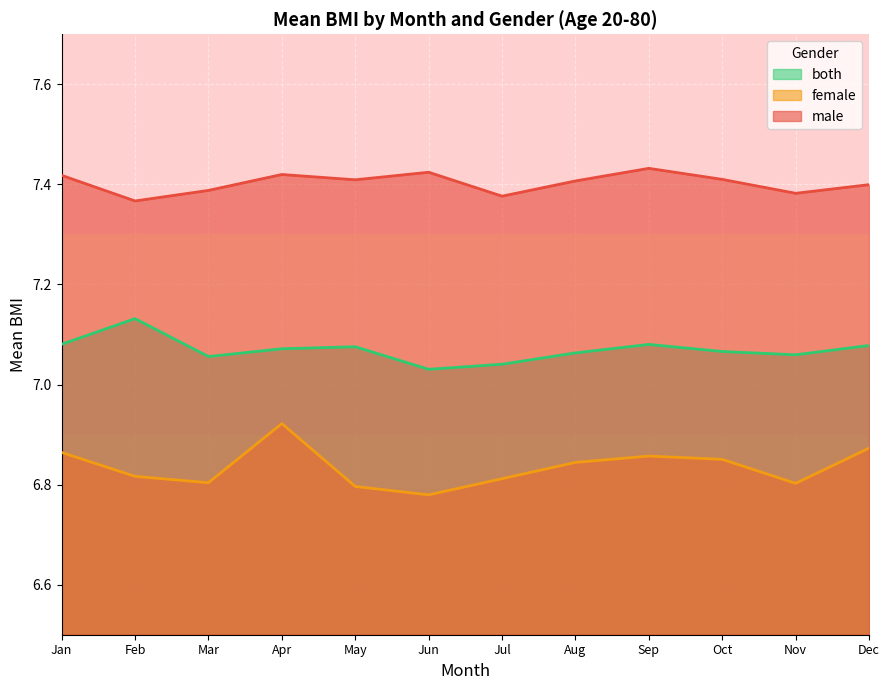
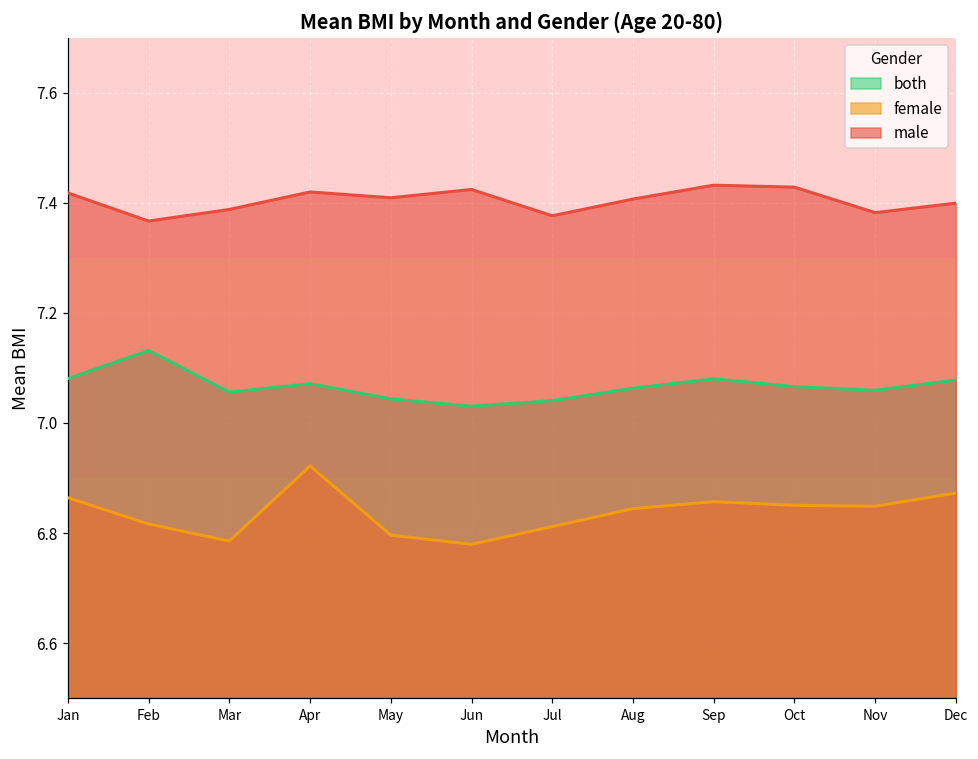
  {
    "both": {
      "Jan": 7.08,
      "Feb": 7.13,
      "Mar": 7.06,
      "Apr": 7.07,
-     "May": 7.08,
+     "May": 7.04,
      "Jun": 7.03,
      "Jul": 7.04,
      "Aug": 7.06,
      "Sep": 7.08,
      "Oct": 7.07,
      "Nov": 7.06,
      "Dec": 7.08
    },
    "female": {
      "Jan": 6.86,
      "Feb": 6.82,
-     "Mar": 6.80,
+     "Mar": 6.79,
      "Apr": 6.92,
      "May": 6.80,
      "Jun": 6.78,
      "Jul": 6.81,
      "Aug": 6.84,
      "Sep": 6.86,
      "Oct": 6.85,
-     "Nov": 6.80,
+     "Nov": 6.85,
      "Dec": 6.87
    },
    "male": {
      "Jan": 7.42,
      "Feb": 7.37,
      "Mar": 7.39,
      "Apr": 7.42,
      "May": 7.41,
      "Jun": 7.42,
      "Jul": 7.38,
      "Aug": 7.41,
      "Sep": 7.43,
-     "Oct": 7.41,
+     "Oct": 7.43,
      "Nov": 7.38,
      "Dec": 7.40
    }
  }
